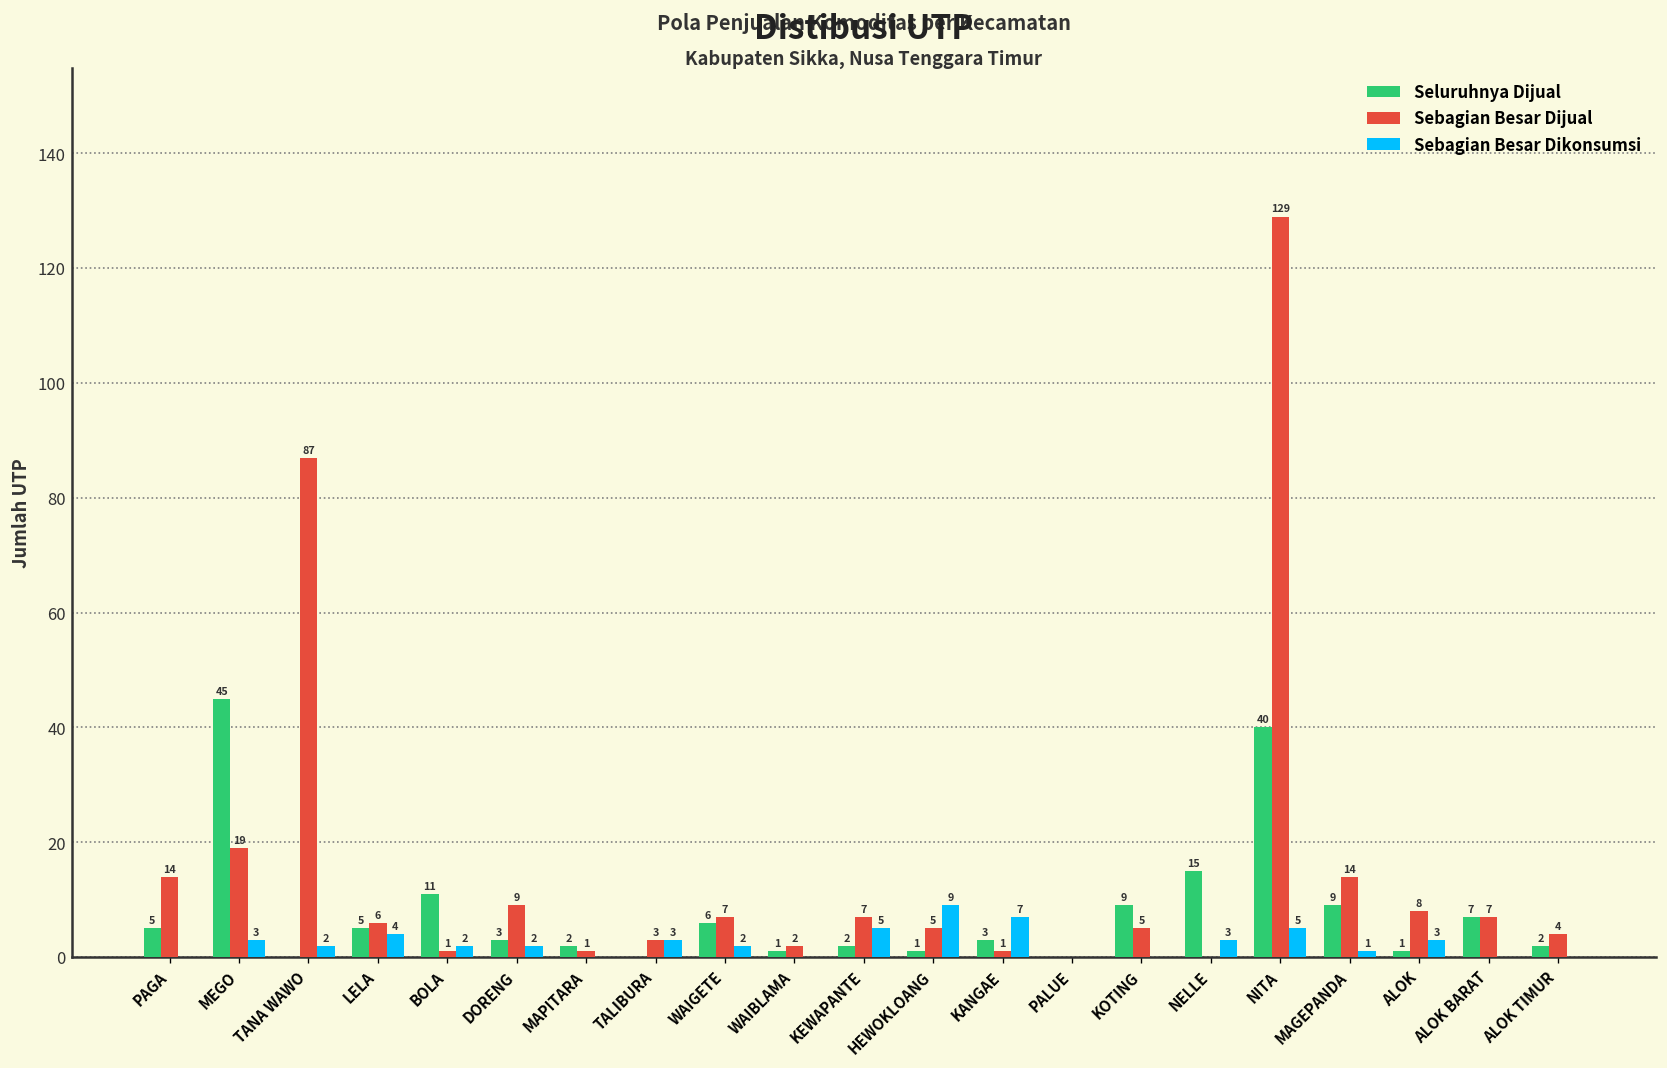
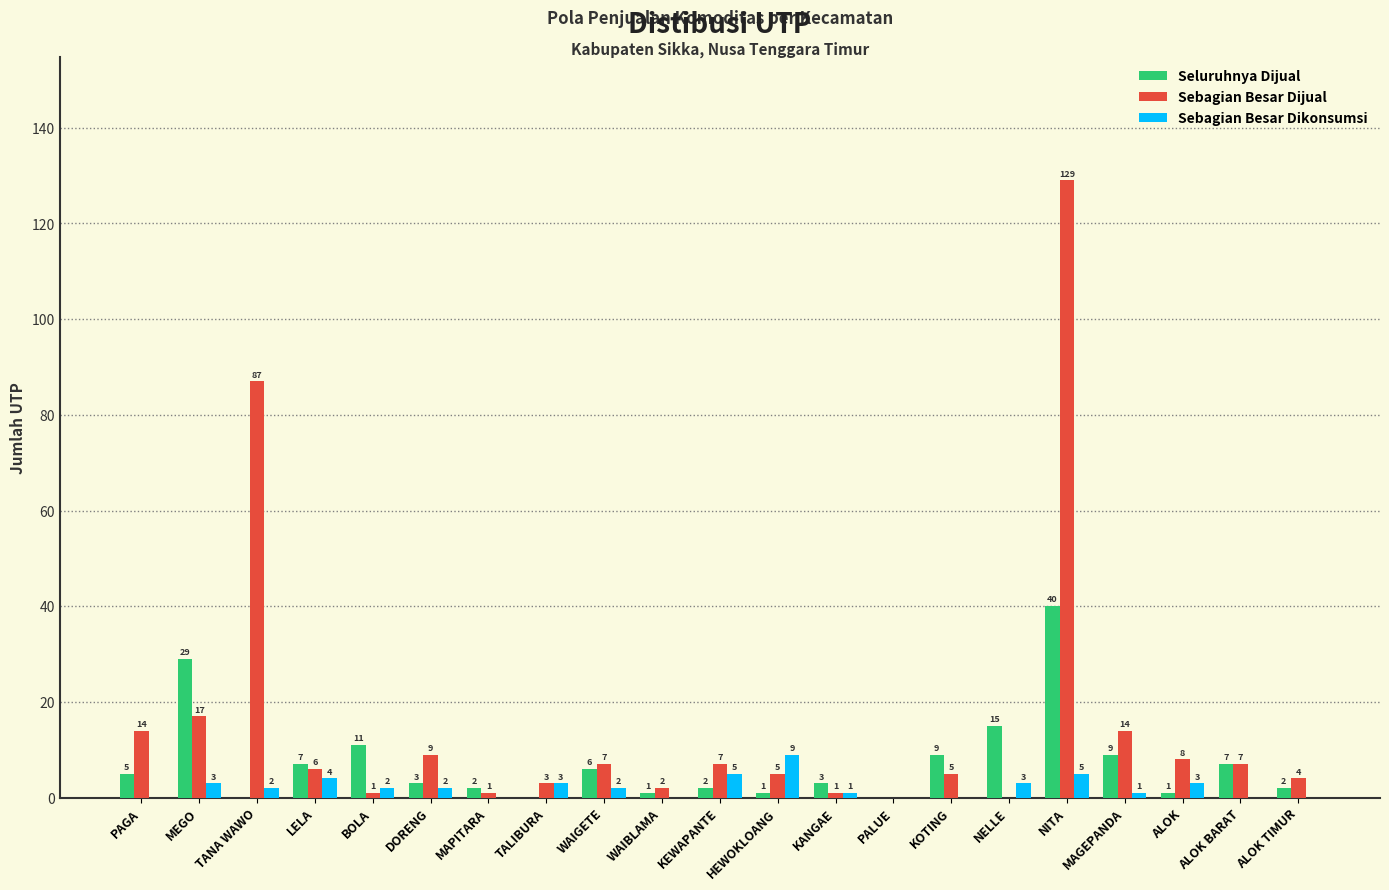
  {
    "Seluruhnya Dijual": {
      "PAGA": 5,
-     "MEGO": 45,
-     "LELA": 5,
+     "MEGO": 29,
+     "LELA": 7,
      "BOLA": 11,
      "DORENG": 3,
      "MAPITARA": 2,
      "WAIGETE": 6,
      "WAIBLAMA": 1,
      "KEWAPANTE": 2,
      "HEWOKLOANG": 1,
      "KANGAE": 3,
      "KOTING": 9,
      "NELLE": 15,
      "NITA": 40,
      "MAGEPANDA": 9,
      "ALOK": 1,
      "ALOK BARAT": 7,
      "ALOK TIMUR": 2
    },
    "Sebagian Besar Dijual": {
      "PAGA": 14,
-     "MEGO": 19,
+     "MEGO": 17,
      "TANA WAWO": 87,
      "LELA": 6,
      "BOLA": 1,
      "DORENG": 9,
      "MAPITARA": 1,
      "TALIBURA": 3,
      "WAIGETE": 7,
      "WAIBLAMA": 2,
      "KEWAPANTE": 7,
      "HEWOKLOANG": 5,
      "KANGAE": 1,
      "KOTING": 5,
      "NITA": 129,
      "MAGEPANDA": 14,
      "ALOK": 8,
      "ALOK BARAT": 7,
      "ALOK TIMUR": 4
    },
    "Sebagian Besar Dikonsumsi": {
      "MEGO": 3,
      "TANA WAWO": 2,
      "LELA": 4,
      "BOLA": 2,
      "DORENG": 2,
      "TALIBURA": 3,
      "WAIGETE": 2,
      "KEWAPANTE": 5,
      "HEWOKLOANG": 9,
-     "KANGAE": 7,
+     "KANGAE": 1,
      "NELLE": 3,
      "NITA": 5,
      "MAGEPANDA": 1,
      "ALOK": 3
    }
  }
